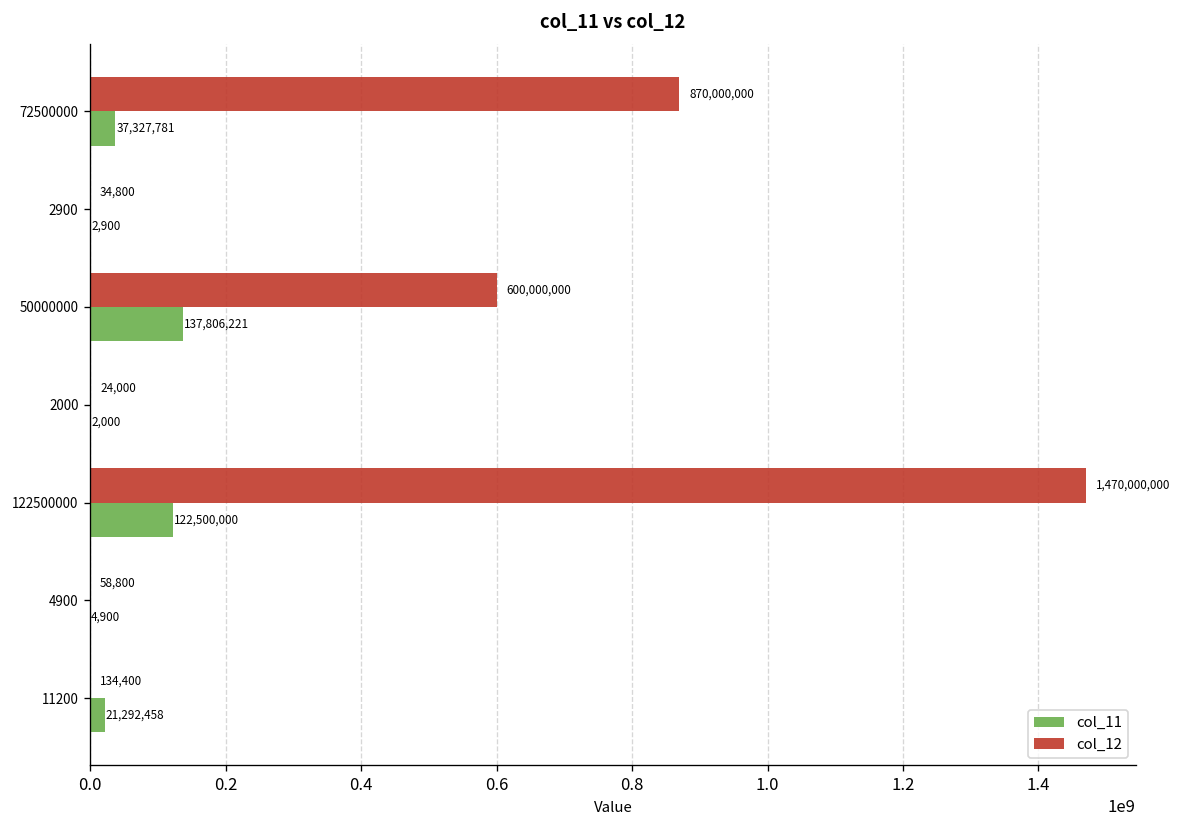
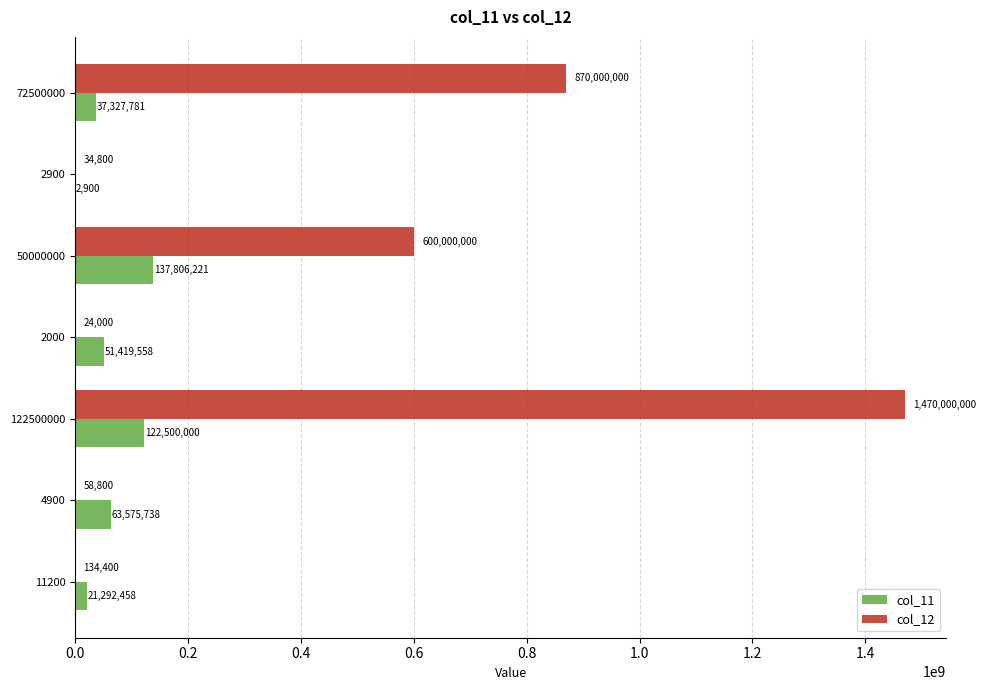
  {
    "col_11": {
      "72500000": "37,327,781",
      "2900": "2,900",
      "50000000": "137,806,221",
-     "2000": "2,000",
+     "2000": "51,419,558",
      "122500000": "122,500,000",
-     "4900": "4,900",
+     "4900": "63,575,738",
      "11200": "21,292,458"
    },
    "col_12": {
      "72500000": "870,000,000",
      "2900": "34,800",
      "50000000": "600,000,000",
      "2000": "24,000",
      "122500000": "1,470,000,000",
      "4900": "58,800",
      "11200": "134,400"
    }
  }
